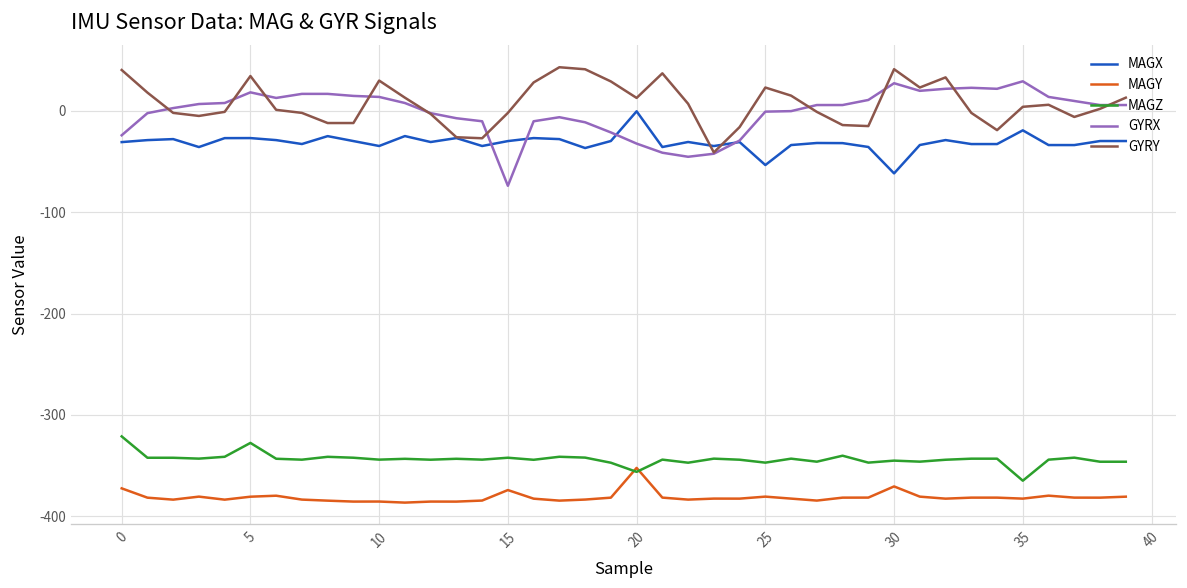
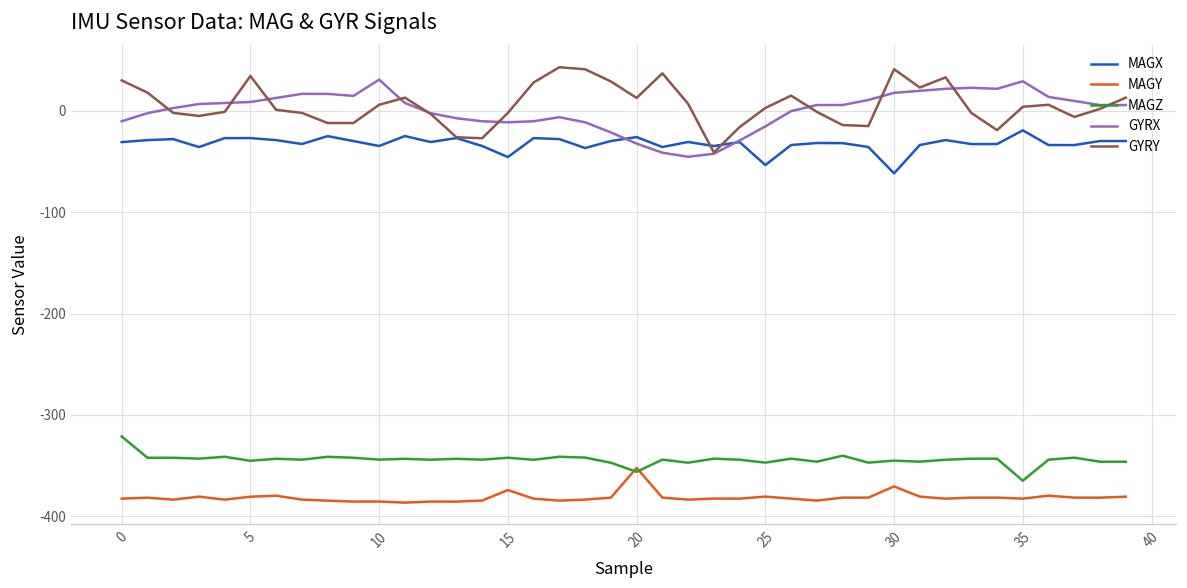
  {
    "MAGX": {
      "0": -30,
      "5": -30,
      "10": -30,
-     "15": -30,
-     "20": 0,
+     "15": -50,
+     "20": -30,
      "25": -50,
      "30": -60,
      "35": -20
    },
    "MAGY": {
-     "0": -370,
+     "0": -380,
      "5": -380,
      "10": -390,
      "15": -370,
      "20": -350,
      "25": -380,
      "30": -370,
      "35": -380
    },
    "MAGZ": {
      "0": -320,
-     "5": -330,
+     "5": -350,
      "10": -340,
      "15": -340,
      "20": -360,
      "25": -350,
      "30": -340,
      "35": -360
    },
    "GYRX": {
-     "0": -20,
-     "5": 20,
-     "10": 10,
-     "15": -70,
+     "0": -10,
+     "5": 10,
+     "10": 30,
+     "15": -10,
      "20": -30,
-     "25": 0,
-     "30": 30,
+     "25": -20,
+     "30": 20,
      "35": 30
    },
    "GYRY": {
-     "0": 40,
+     "0": 30,
      "5": 30,
-     "10": 30,
+     "10": 10,
      "15": 0,
      "20": 10,
-     "25": 20,
+     "25": 0,
      "30": 40,
      "35": 0
    }
  }
